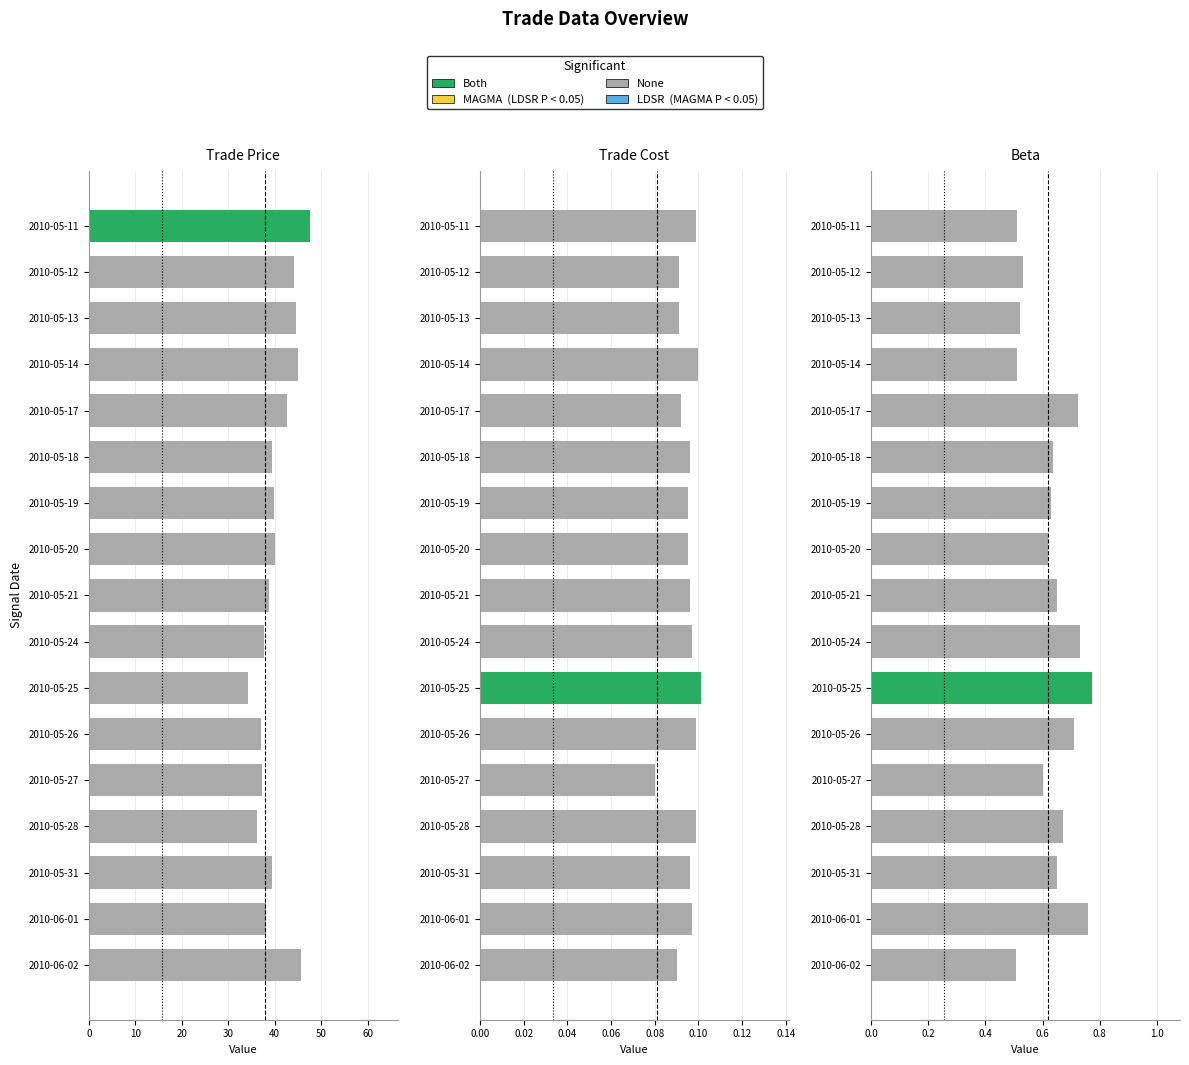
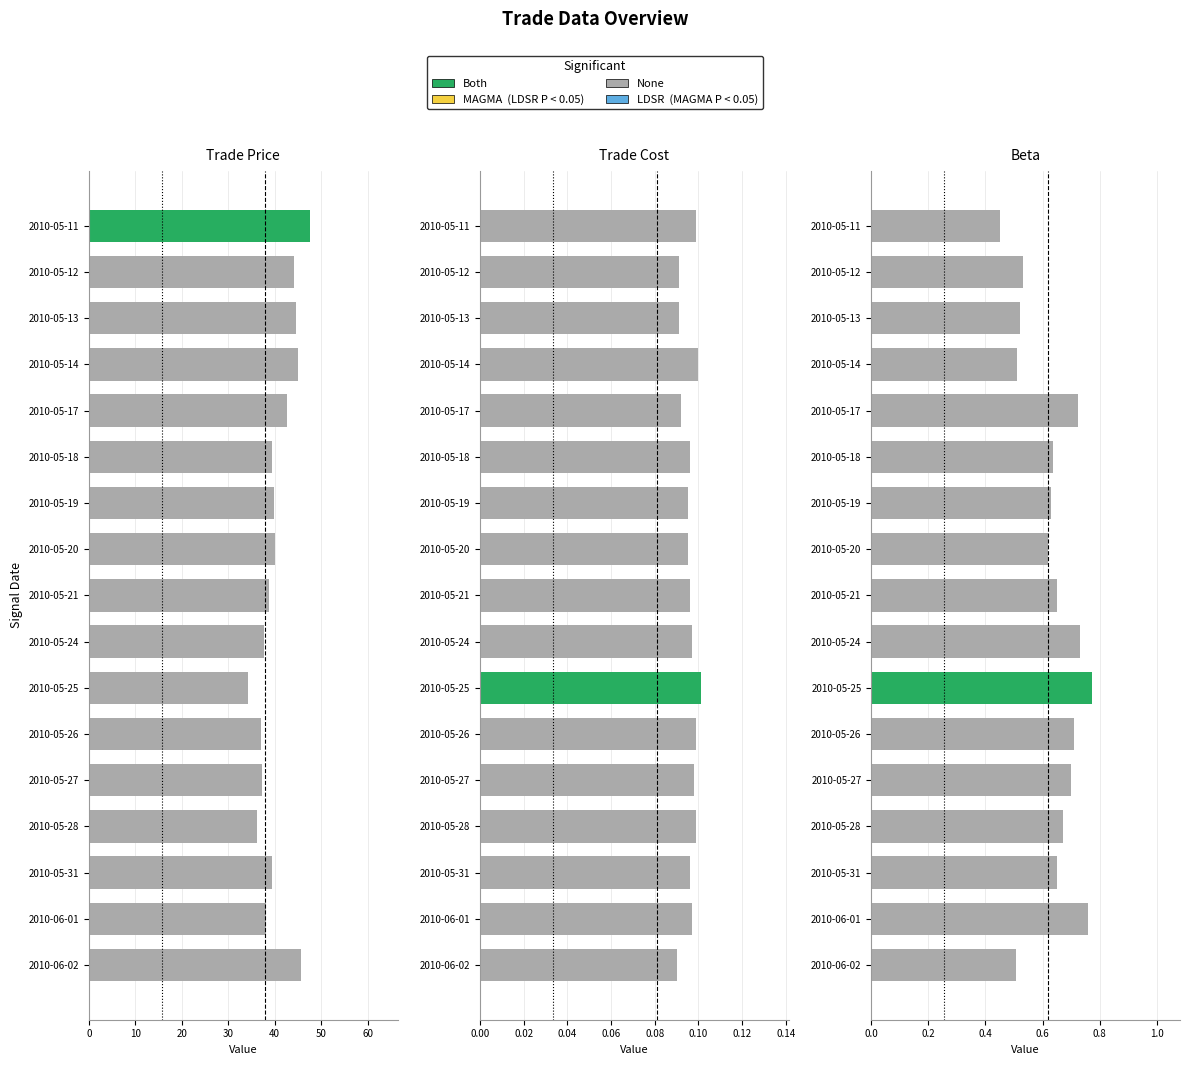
  {
    "Trade Price": {
      "2010-05-11": 47,
      "2010-05-12": 44,
      "2010-05-13": 45,
      "2010-05-14": 45,
      "2010-05-17": 43,
      "2010-05-18": 39,
      "2010-05-19": 40,
      "2010-05-20": 40,
      "2010-05-21": 39,
      "2010-05-24": 38,
      "2010-05-25": 34,
      "2010-05-26": 37,
      "2010-05-27": 37,
      "2010-05-28": 36,
      "2010-05-31": 39,
      "2010-06-01": 38,
      "2010-06-02": 46
    },
    "Trade Cost": {
      "2010-05-11": 0.099,
      "2010-05-12": 0.091,
      "2010-05-13": 0.091,
      "2010-05-14": 0.100,
      "2010-05-17": 0.092,
      "2010-05-18": 0.096,
      "2010-05-19": 0.095,
      "2010-05-20": 0.095,
      "2010-05-21": 0.096,
      "2010-05-24": 0.097,
      "2010-05-25": 0.101,
      "2010-05-26": 0.099,
-     "2010-05-27": 0.080,
+     "2010-05-27": 0.098,
      "2010-05-28": 0.099,
      "2010-05-31": 0.096,
      "2010-06-01": 0.097,
      "2010-06-02": 0.090
    },
    "Beta": {
-     "2010-05-11": 0.51,
+     "2010-05-11": 0.45,
      "2010-05-12": 0.53,
      "2010-05-13": 0.52,
      "2010-05-14": 0.51,
      "2010-05-17": 0.72,
      "2010-05-18": 0.64,
      "2010-05-19": 0.63,
      "2010-05-20": 0.62,
      "2010-05-21": 0.65,
      "2010-05-24": 0.73,
      "2010-05-25": 0.77,
      "2010-05-26": 0.71,
-     "2010-05-27": 0.6,
+     "2010-05-27": 0.7,
      "2010-05-28": 0.67,
      "2010-05-31": 0.65,
      "2010-06-01": 0.76,
      "2010-06-02": 0.51
    }
  }
